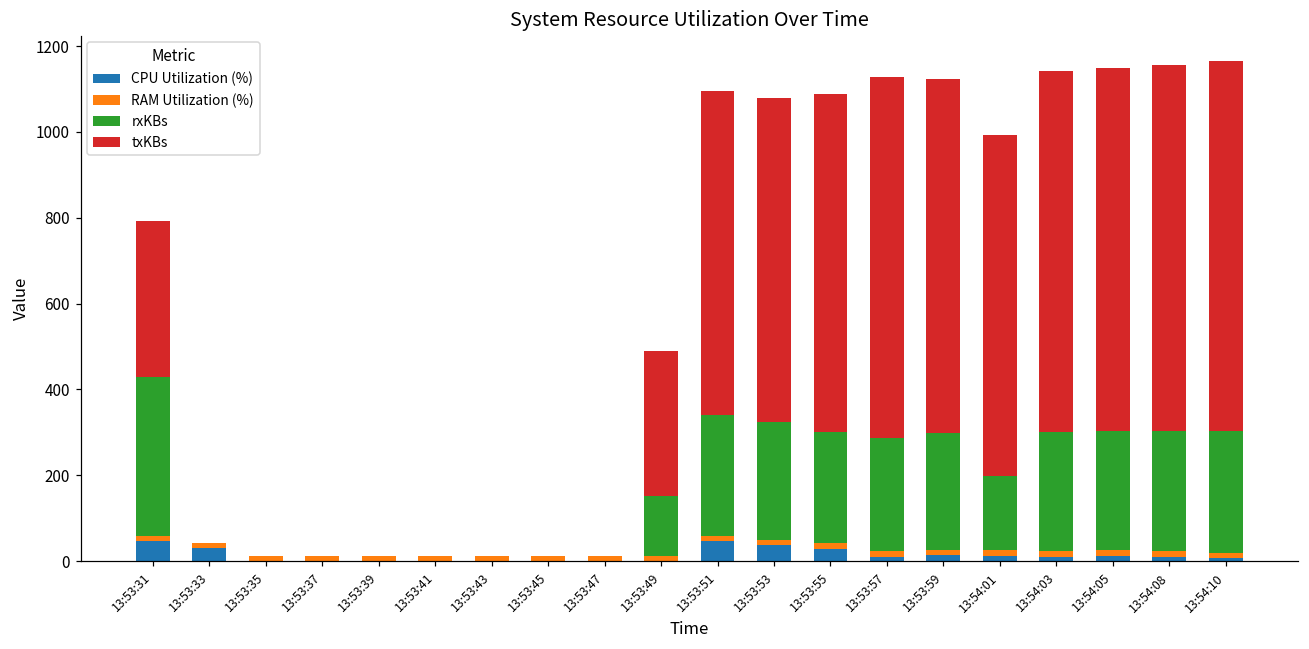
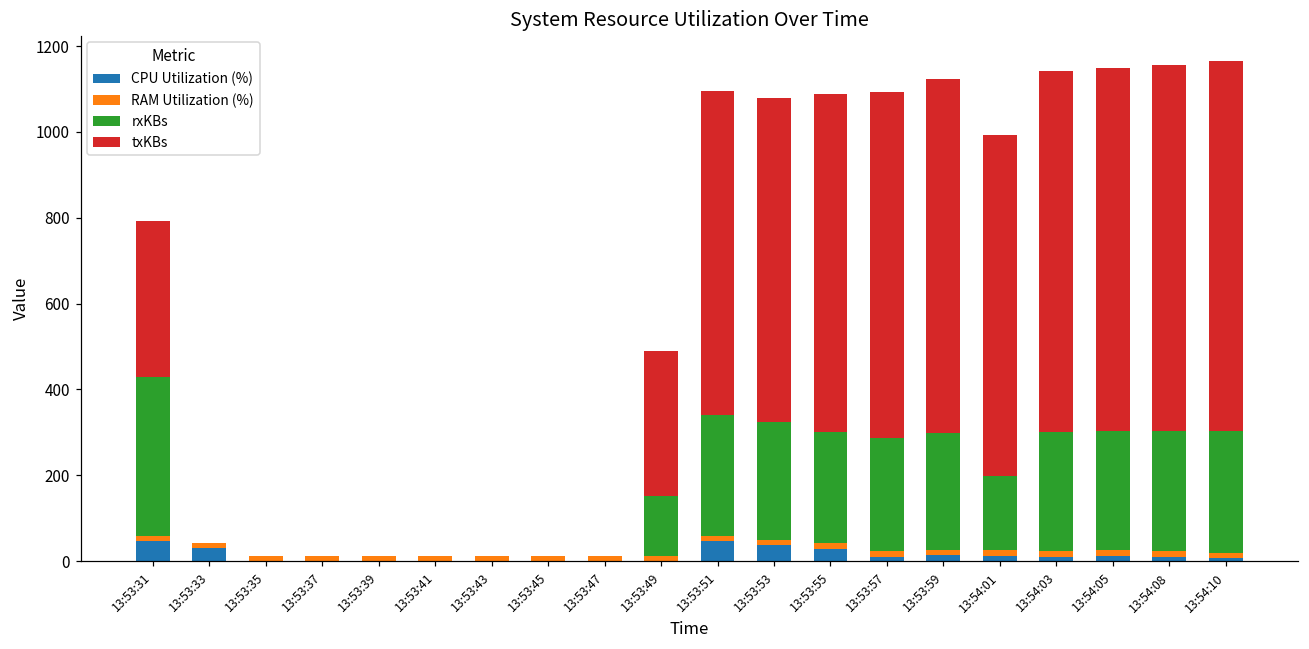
  {
    "CPU Utilization (%)": {
      "13:53:31": 50,
      "13:53:33": 30,
      "13:53:35": 0,
      "13:53:37": 0,
      "13:53:47": 0,
      "13:53:49": 0,
      "13:53:51": 50,
      "13:53:53": 40,
      "13:53:55": 30,
      "13:53:57": 10,
      "13:53:59": 10,
      "13:54:01": 10,
      "13:54:03": 10,
      "13:54:05": 10,
      "13:54:08": 10
    },
    "RAM Utilization (%)": {
      "13:53:31": 10,
      "13:53:33": 10,
      "13:53:35": 10,
      "13:53:37": 10,
      "13:53:39": 10,
      "13:53:41": 10,
      "13:53:43": 10,
      "13:53:45": 10,
      "13:53:47": 10,
      "13:53:49": 10,
      "13:53:51": 10,
      "13:53:53": 10,
      "13:53:55": 10,
      "13:53:57": 10,
      "13:53:59": 10,
      "13:54:01": 10,
      "13:54:03": 10,
      "13:54:05": 10,
      "13:54:08": 10,
      "13:54:10": 10
    },
    "rxKBs": {
      "13:53:31": 370,
      "13:53:33": 0,
      "13:53:35": 0,
      "13:53:37": 0,
      "13:53:39": 0,
      "13:53:41": 0,
      "13:53:43": 0,
      "13:53:45": 0,
      "13:53:47": 0,
      "13:53:49": 140,
      "13:53:51": 280,
      "13:53:53": 270,
      "13:53:55": 260,
      "13:53:57": 260,
      "13:53:59": 270,
      "13:54:01": 170,
      "13:54:03": 280,
      "13:54:05": 280,
      "13:54:08": 280,
      "13:54:10": 280
    },
    "txKBs": {
      "13:53:31": 360,
      "13:53:33": 0,
      "13:53:35": 0,
      "13:53:37": 0,
      "13:53:39": 0,
      "13:53:41": 0,
      "13:53:43": 0,
      "13:53:45": 0,
      "13:53:47": 0,
      "13:53:49": 340,
      "13:53:51": 760,
      "13:53:53": 750,
      "13:53:55": 790,
-     "13:53:57": 840,
+     "13:53:57": 810,
      "13:53:59": 830,
      "13:54:01": 790,
      "13:54:03": 840,
      "13:54:05": 850,
      "13:54:08": 850,
      "13:54:10": 860
    }
  }
